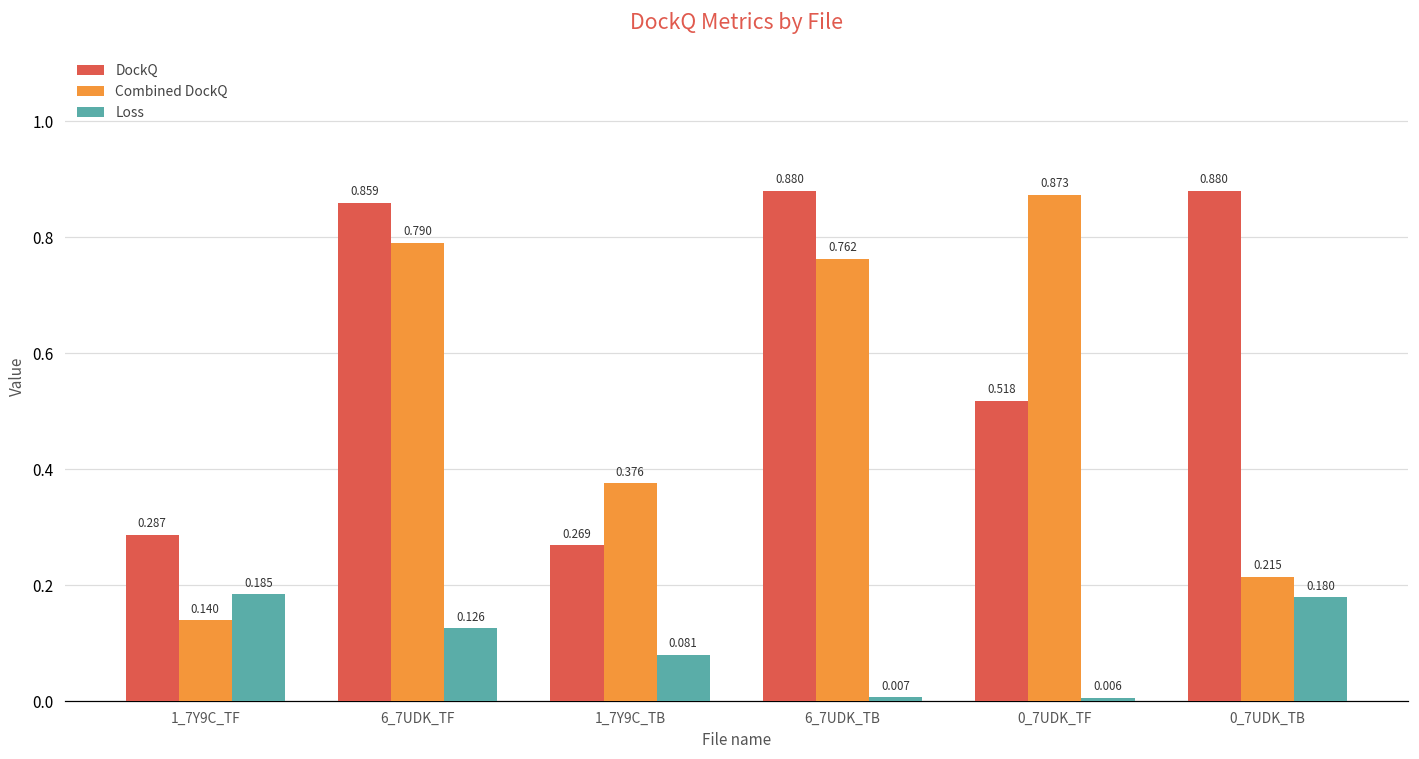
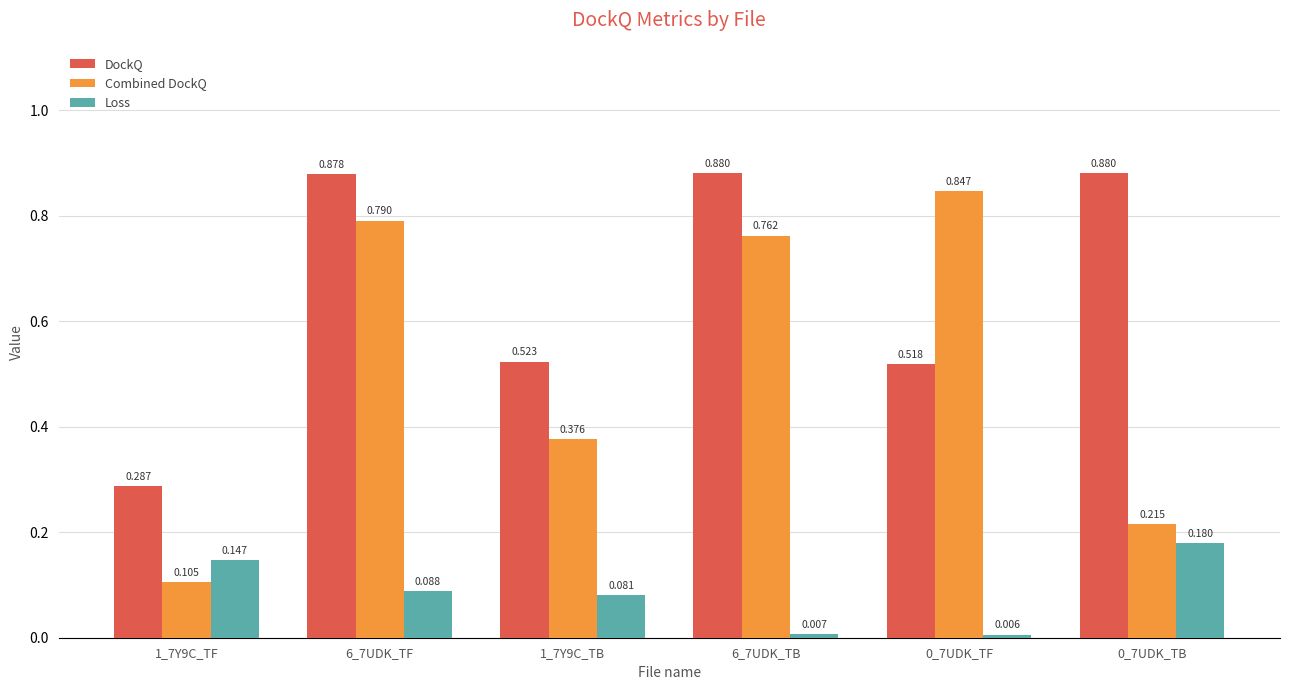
  {
    "DockQ": {
      "1_7Y9C_TF": 0.287,
-     "6_7UDK_TF": 0.859,
-     "1_7Y9C_TB": 0.269,
+     "6_7UDK_TF": 0.878,
+     "1_7Y9C_TB": 0.523,
      "6_7UDK_TB": 0.880,
      "0_7UDK_TF": 0.518,
      "0_7UDK_TB": 0.880
    },
    "Combined DockQ": {
-     "1_7Y9C_TF": 0.140,
+     "1_7Y9C_TF": 0.105,
      "6_7UDK_TF": 0.790,
      "1_7Y9C_TB": 0.376,
      "6_7UDK_TB": 0.762,
-     "0_7UDK_TF": 0.873,
+     "0_7UDK_TF": 0.847,
      "0_7UDK_TB": 0.215
    },
    "Loss": {
-     "1_7Y9C_TF": 0.185,
-     "6_7UDK_TF": 0.126,
+     "1_7Y9C_TF": 0.147,
+     "6_7UDK_TF": 0.088,
      "1_7Y9C_TB": 0.081,
      "6_7UDK_TB": 0.007,
      "0_7UDK_TF": 0.006,
      "0_7UDK_TB": 0.180
    }
  }
